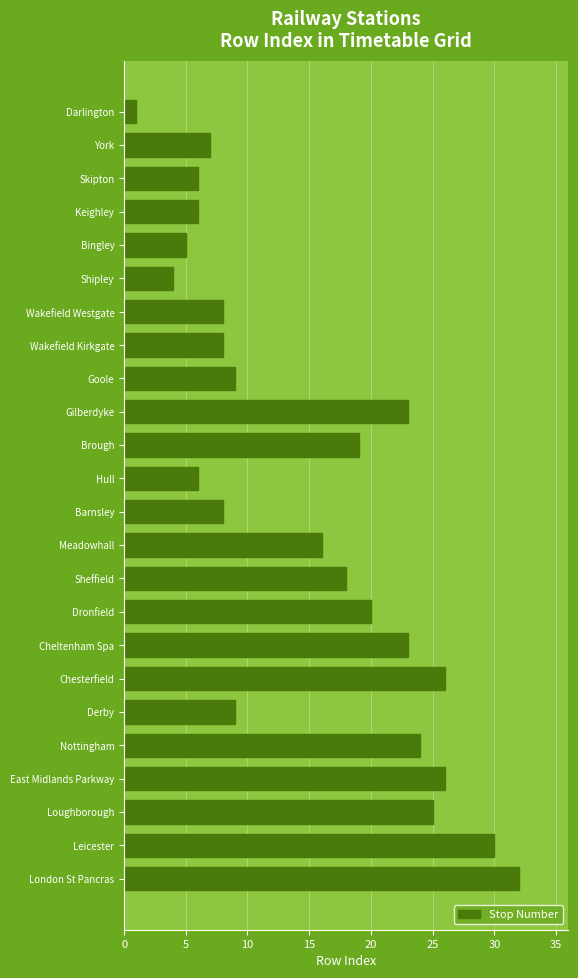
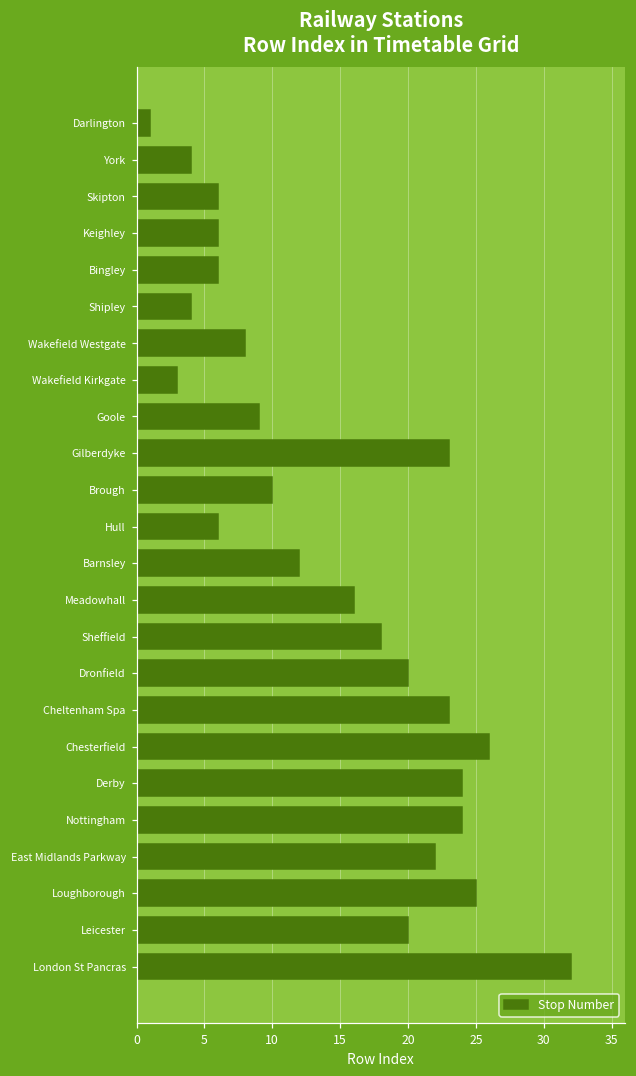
  {
    "Darlington": 1,
-   "York": 7,
+   "York": 4,
    "Skipton": 6,
    "Keighley": 6,
-   "Bingley": 5,
+   "Bingley": 6,
    "Shipley": 4,
    "Wakefield Westgate": 8,
-   "Wakefield Kirkgate": 8,
+   "Wakefield Kirkgate": 3,
    "Goole": 9,
    "Gilberdyke": 23,
-   "Brough": 19,
+   "Brough": 10,
    "Hull": 6,
-   "Barnsley": 8,
+   "Barnsley": 12,
    "Meadowhall": 16,
    "Sheffield": 18,
    "Dronfield": 20,
    "Cheltenham Spa": 23,
    "Chesterfield": 26,
-   "Derby": 9,
+   "Derby": 24,
    "Nottingham": 24,
-   "East Midlands Parkway": 26,
+   "East Midlands Parkway": 22,
    "Loughborough": 25,
-   "Leicester": 30,
+   "Leicester": 20,
    "London St Pancras": 32
  }
